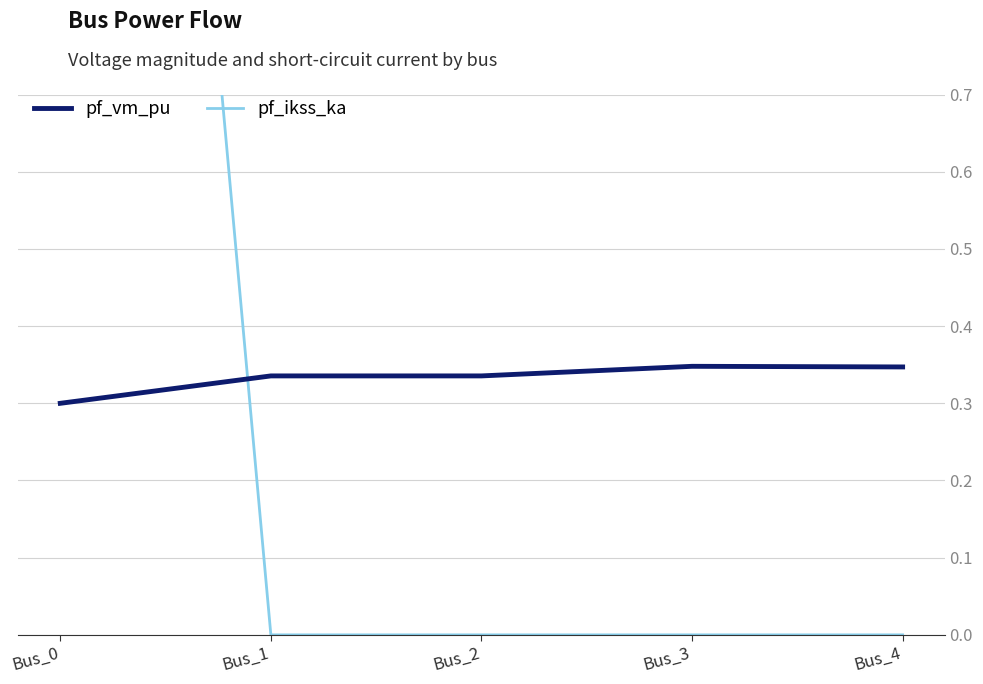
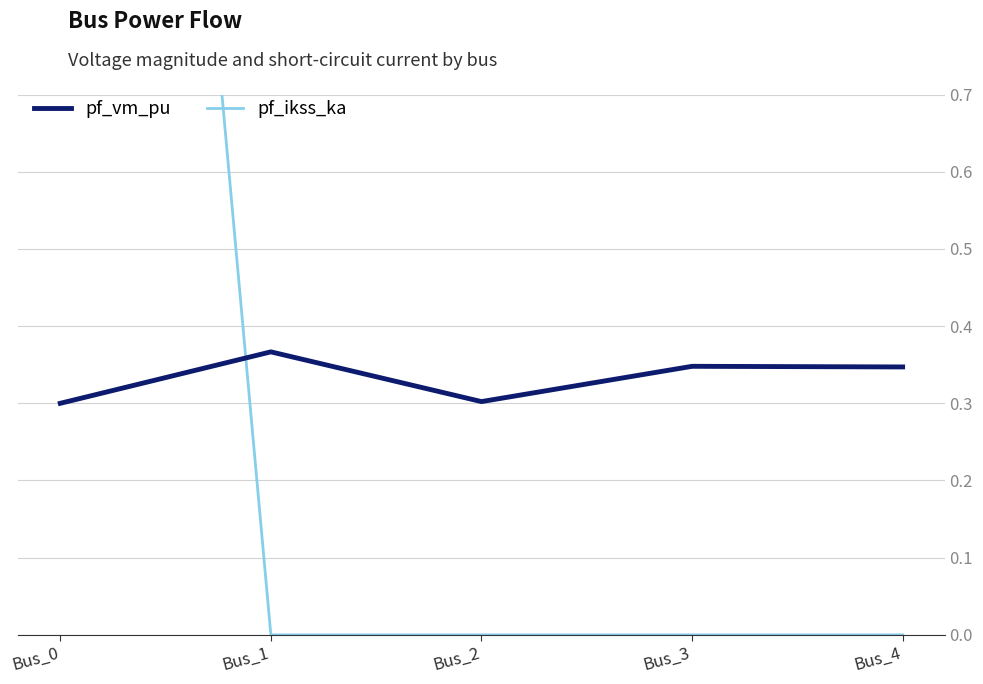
  {
    "pf_vm_pu": {
      "Bus_0": 0.30,
-     "Bus_1": 0.34,
-     "Bus_2": 0.34,
+     "Bus_1": 0.37,
+     "Bus_2": 0.30,
      "Bus_3": 0.35,
      "Bus_4": 0.35
    },
    "pf_ikss_ka": {
      "Bus_1": 0.00,
      "Bus_2": 0.00,
      "Bus_3": 0.00,
      "Bus_4": 0.00
    }
  }
